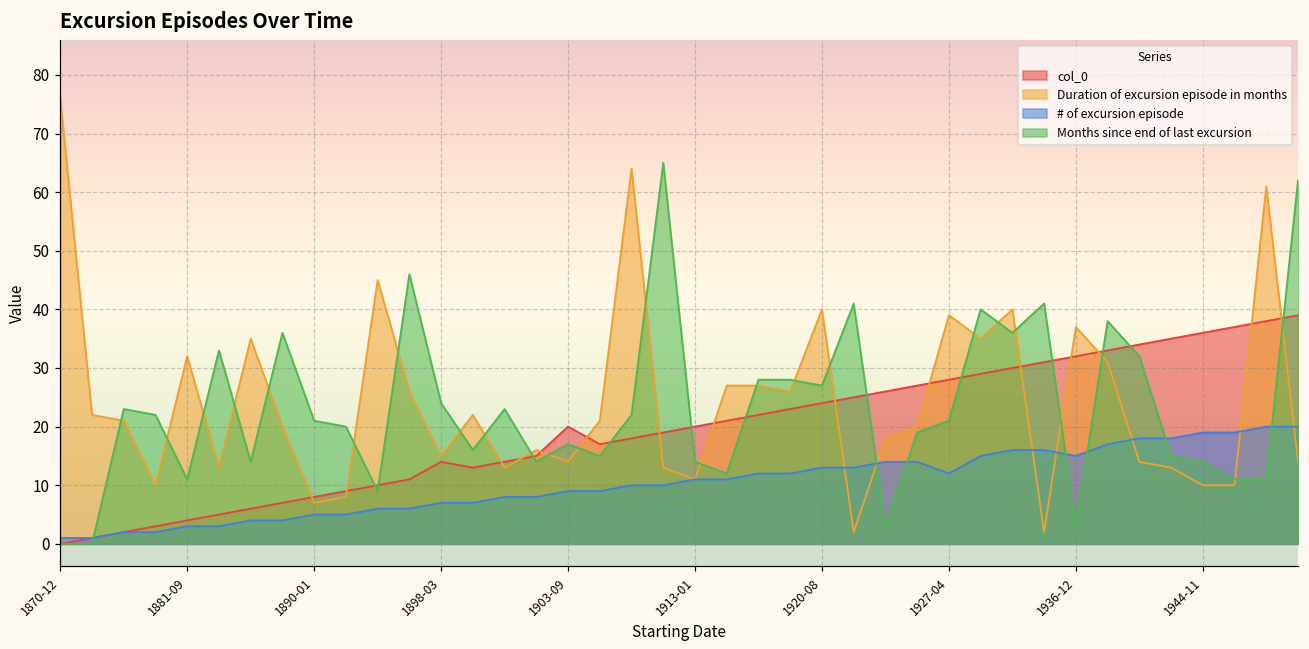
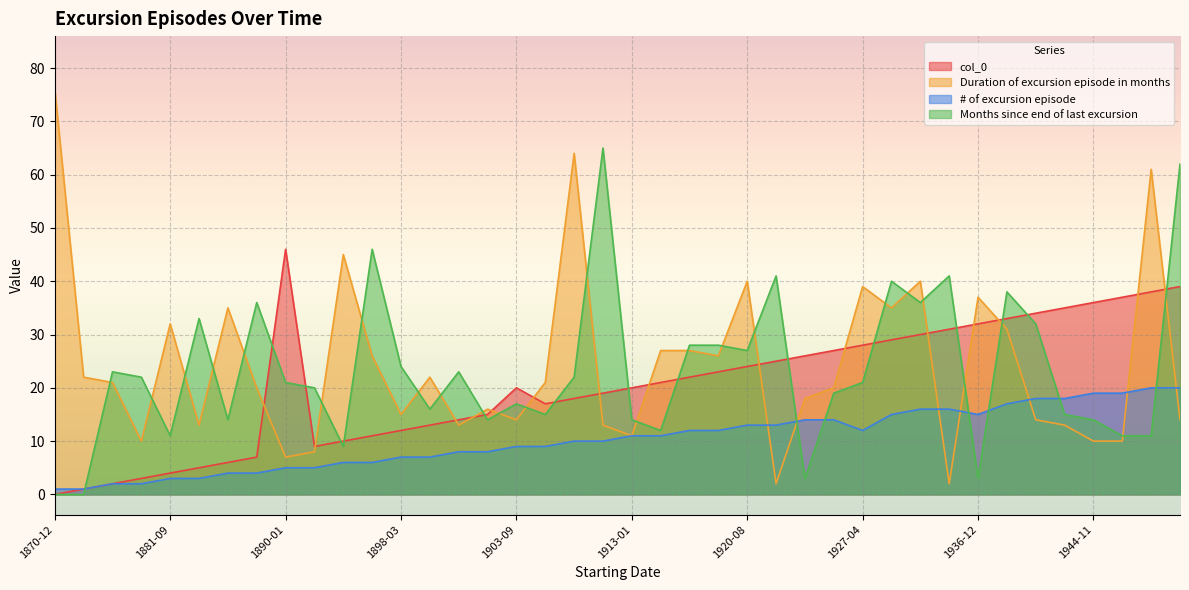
  {
    "col_0": {
      "1881-09": 4,
-     "1890-01": 8,
-     "1898-03": 14,
+     "1890-01": 46,
+     "1898-03": 12,
      "1903-09": 20,
      "1913-01": 20,
      "1920-08": 24,
      "1927-04": 28,
      "1936-12": 32,
      "1944-11": 36
    },
    "Duration of excursion episode in months": {
      "1870-12": 76,
      "1881-09": 32,
      "1890-01": 7,
      "1898-03": 15,
      "1903-09": 14,
      "1920-08": 40,
      "1927-04": 39,
      "1936-12": 37,
      "1944-11": 10
    },
    "# of excursion episode": {
      "1870-12": 1,
      "1881-09": 3,
      "1890-01": 5,
      "1898-03": 7,
      "1903-09": 9,
      "1920-08": 13,
      "1927-04": 12,
      "1936-12": 15,
      "1944-11": 19
    },
    "Months since end of last excursion": {
      "1881-09": 11,
      "1890-01": 21,
      "1898-03": 24,
      "1903-09": 17,
      "1913-01": 14,
      "1920-08": 27,
      "1927-04": 21,
      "1936-12": 3,
      "1944-11": 14
    }
  }
